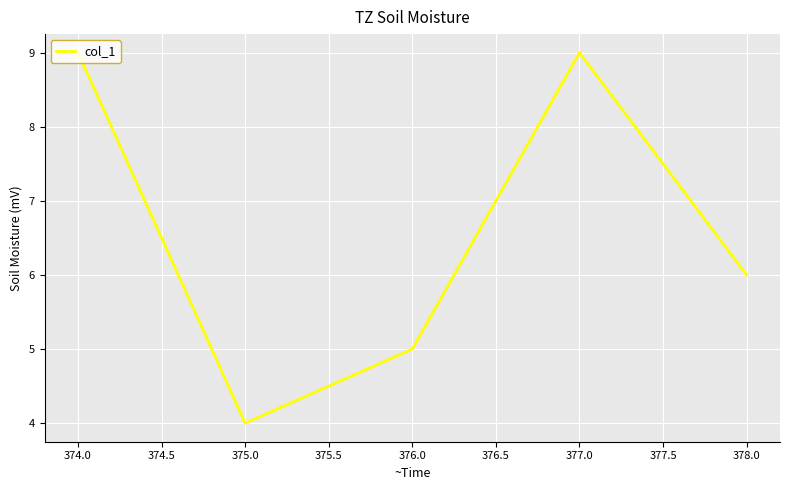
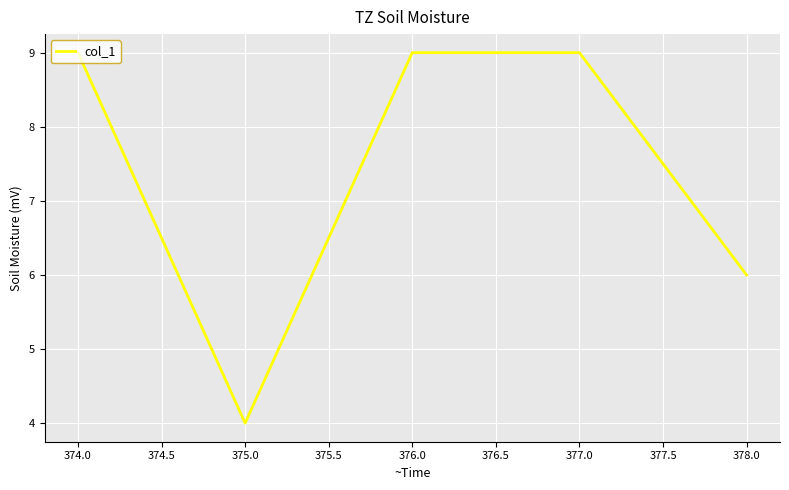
  {
    "375.0": 4,
-   "376.0": 5,
+   "376.0": 9,
    "377.0": 9,
    "378.0": 6
  }
